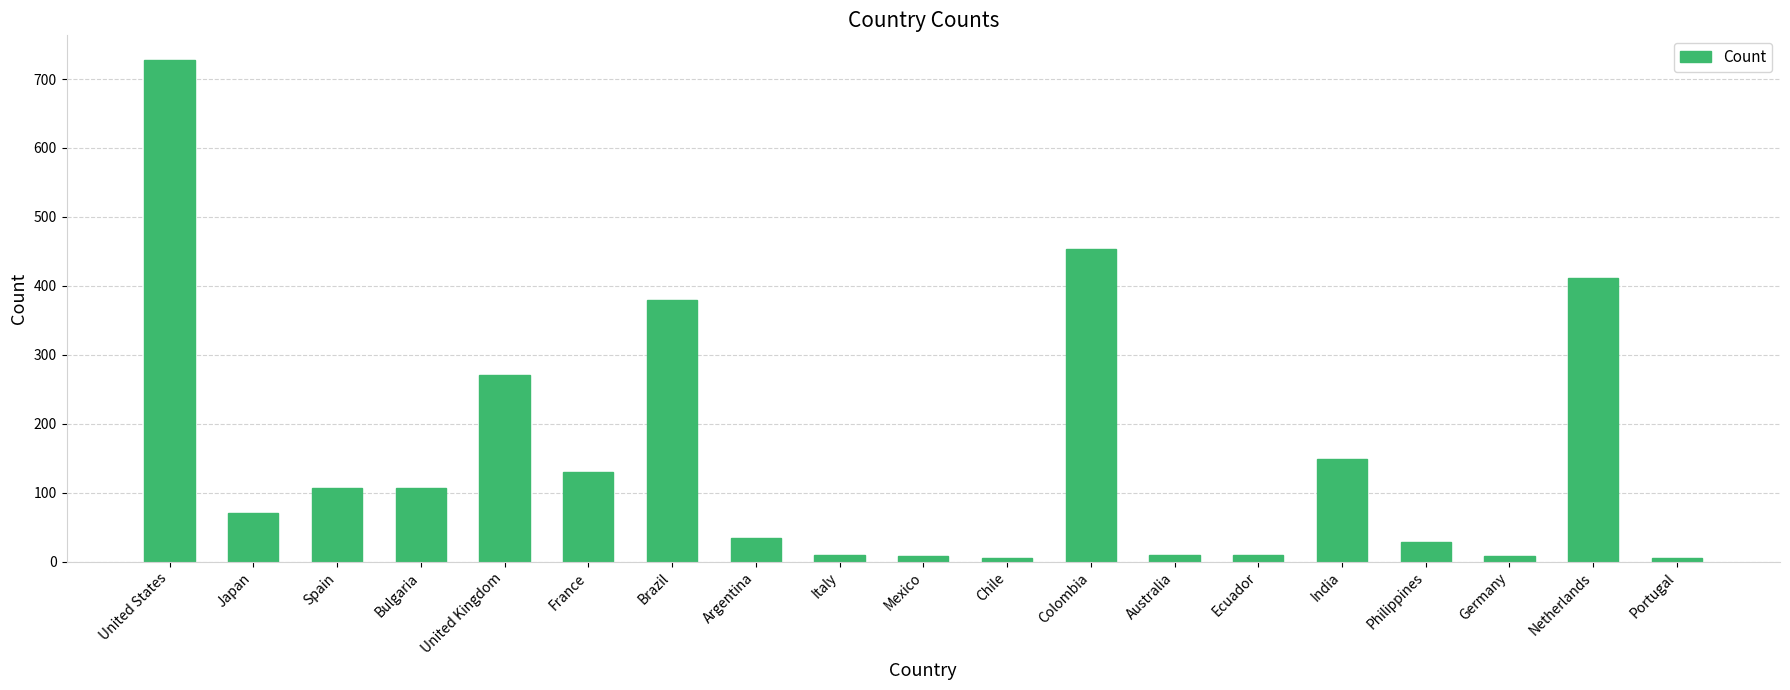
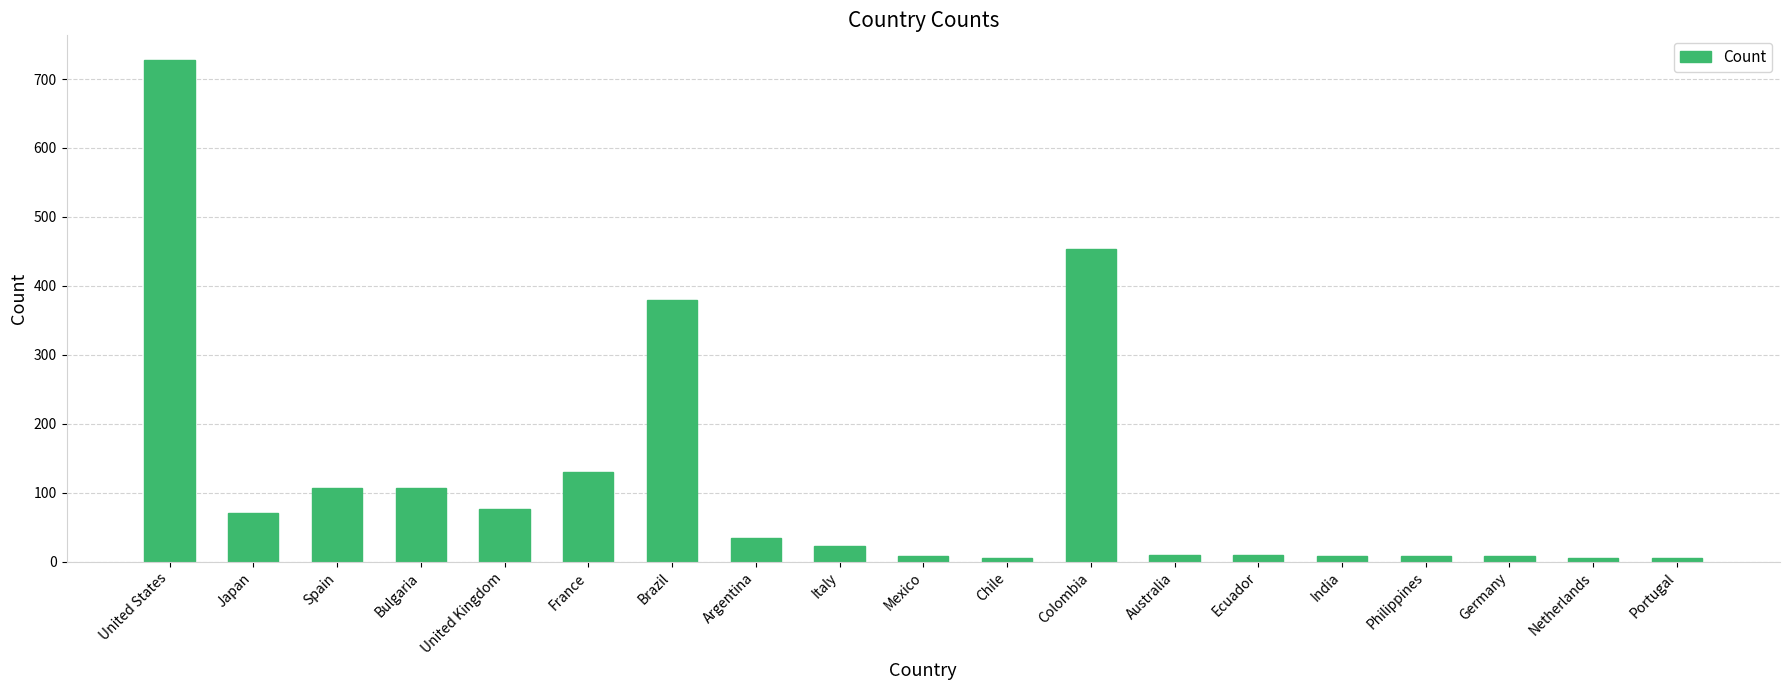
  {
    "United States": 730,
    "Japan": 70,
    "Spain": 110,
    "Bulgaria": 110,
-   "United Kingdom": 270,
+   "United Kingdom": 80,
    "France": 130,
    "Brazil": 380,
    "Argentina": 30,
-   "Italy": 10,
+   "Italy": 20,
    "Mexico": 10,
    "Chile": 10,
    "Colombia": 450,
    "Australia": 10,
    "Ecuador": 10,
-   "India": 150,
-   "Philippines": 30,
+   "India": 10,
+   "Philippines": 10,
    "Germany": 10,
-   "Netherlands": 410,
+   "Netherlands": 10,
    "Portugal": 10
  }
